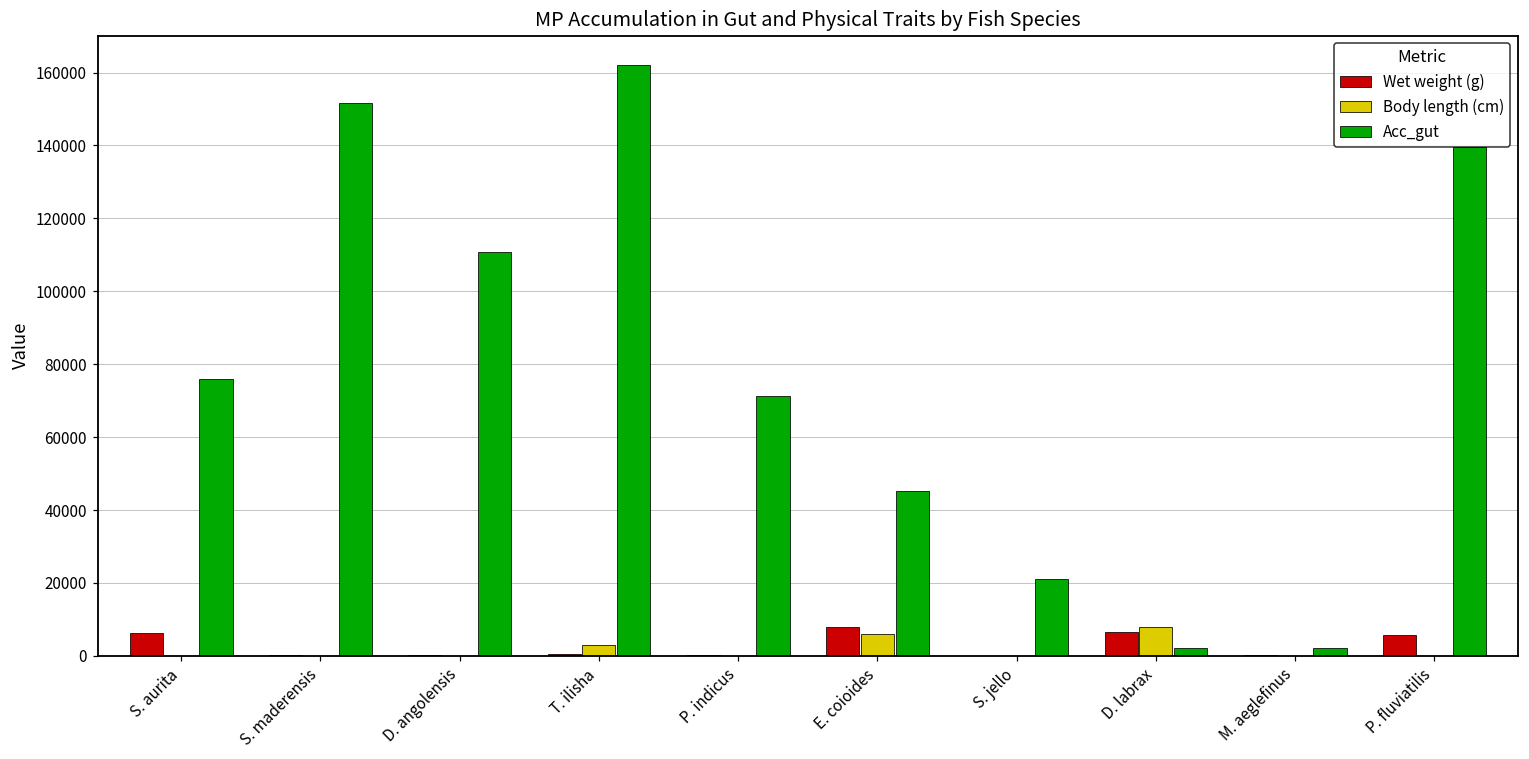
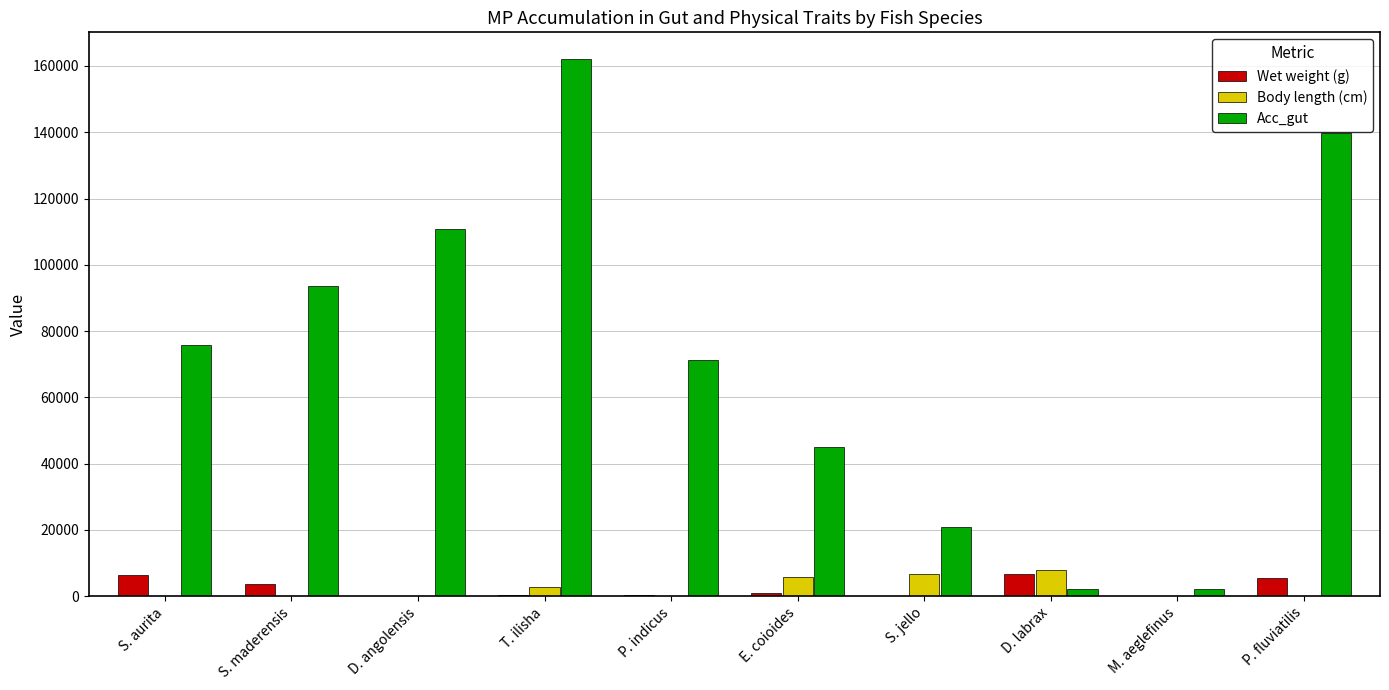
  {
    "Wet weight (g)": {
      "S. aurita": 6000,
-     "S. maderensis": 0,
-     "E. coioides": 8000,
+     "S. maderensis": 4000,
+     "E. coioides": 1000,
      "D. labrax": 7000,
      "P. fluviatilis": 6000
    },
    "Body length (cm)": {
      "T. ilisha": 3000,
      "E. coioides": 6000,
-     "S. jello": 0,
+     "S. jello": 7000,
      "D. labrax": 8000
    },
    "Acc_gut": {
      "S. aurita": 76000,
-     "S. maderensis": 152000,
+     "S. maderensis": 94000,
      "D. angolensis": 111000,
      "T. ilisha": 162000,
      "P. indicus": 71000,
      "E. coioides": 45000,
      "S. jello": 21000,
      "D. labrax": 2000,
      "M. aeglefinus": 2000,
      "P. fluviatilis": 140000
    }
  }
